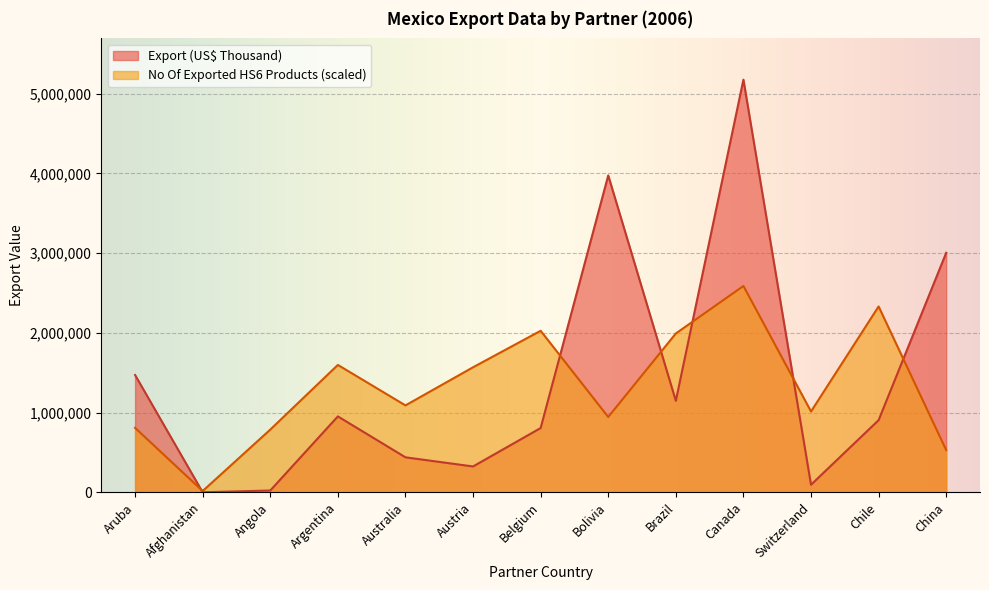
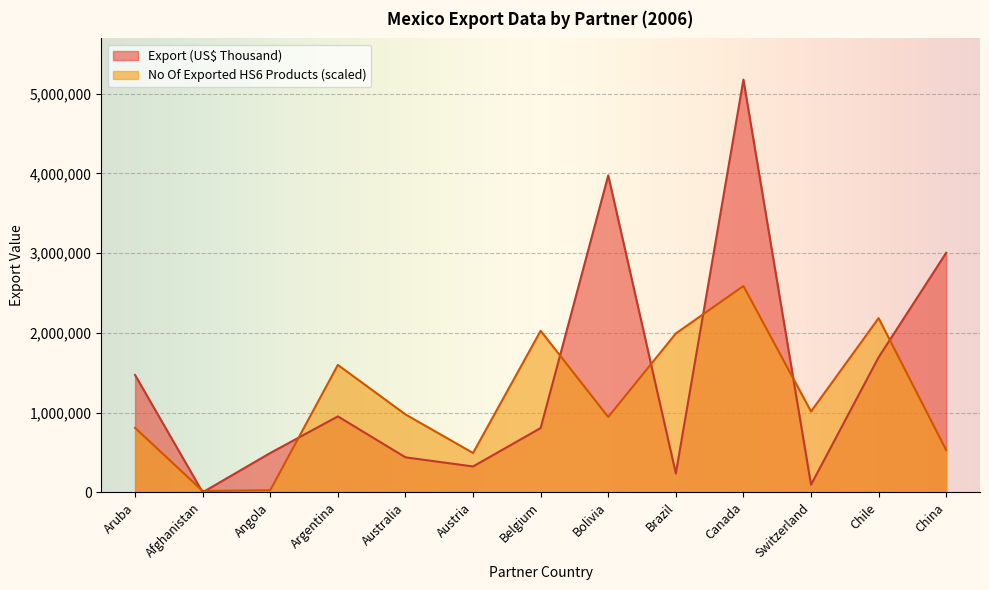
  {
    "Export (US$ Thousand)": {
      "Aruba": "1,500,000",
-     "Angola": "0",
+     "Angola": "500,000",
      "Argentina": "1,000,000",
      "Australia": "400,000",
      "Austria": "300,000",
      "Belgium": "800,000",
      "Bolivia": "4,000,000",
-     "Brazil": "1,100,000",
+     "Brazil": "200,000",
      "Canada": "5,200,000",
      "Switzerland": "100,000",
-     "Chile": "900,000",
+     "Chile": "1,700,000",
      "China": "3,000,000"
    },
    "No Of Exported HS6 Products (scaled)": {
      "Aruba": "800,000",
-     "Angola": "800,000",
+     "Angola": "0",
      "Argentina": "1,600,000",
-     "Australia": "1,100,000",
-     "Austria": "1,600,000",
+     "Australia": "1,000,000",
+     "Austria": "500,000",
      "Belgium": "2,000,000",
      "Bolivia": "900,000",
      "Brazil": "2,000,000",
      "Canada": "2,600,000",
      "Switzerland": "1,000,000",
-     "Chile": "2,300,000",
+     "Chile": "2,200,000",
      "China": "500,000"
    }
  }
